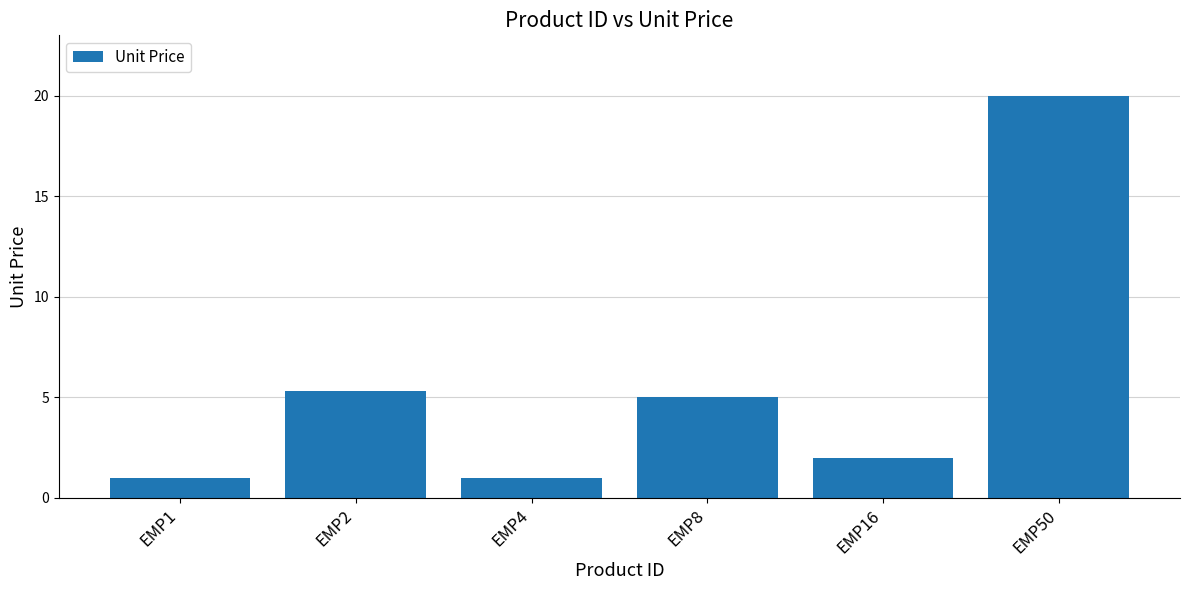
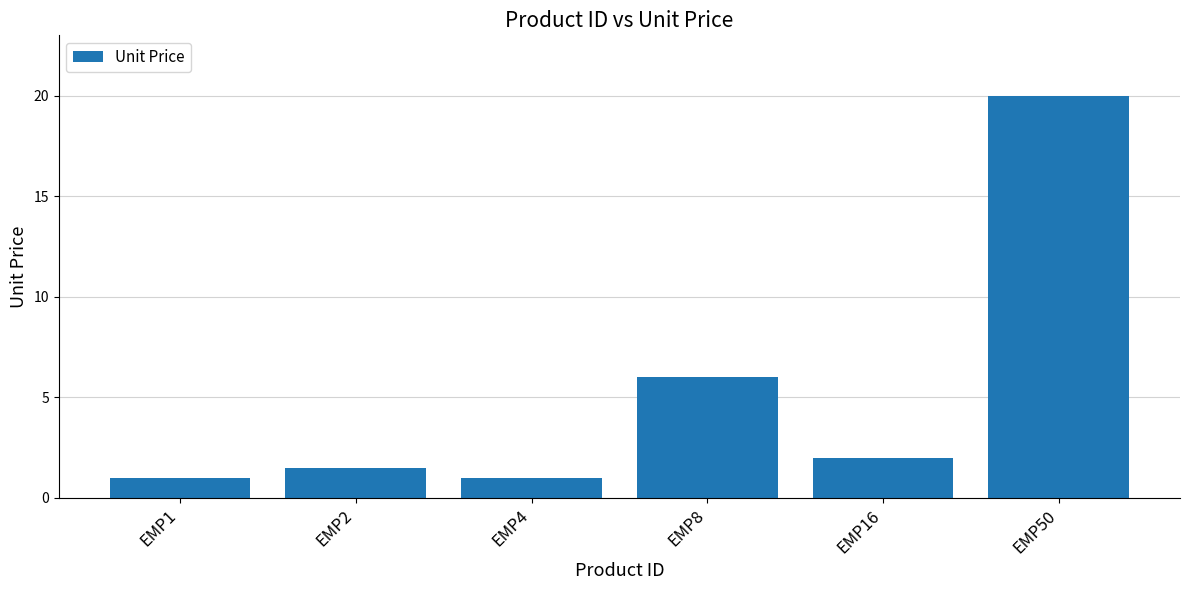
  {
    "EMP1": 1.0,
-   "EMP2": 5.3,
+   "EMP2": 1.5,
    "EMP4": 1.0,
-   "EMP8": 5,
+   "EMP8": 6,
    "EMP16": 2.0,
    "EMP50": 20.0
  }
